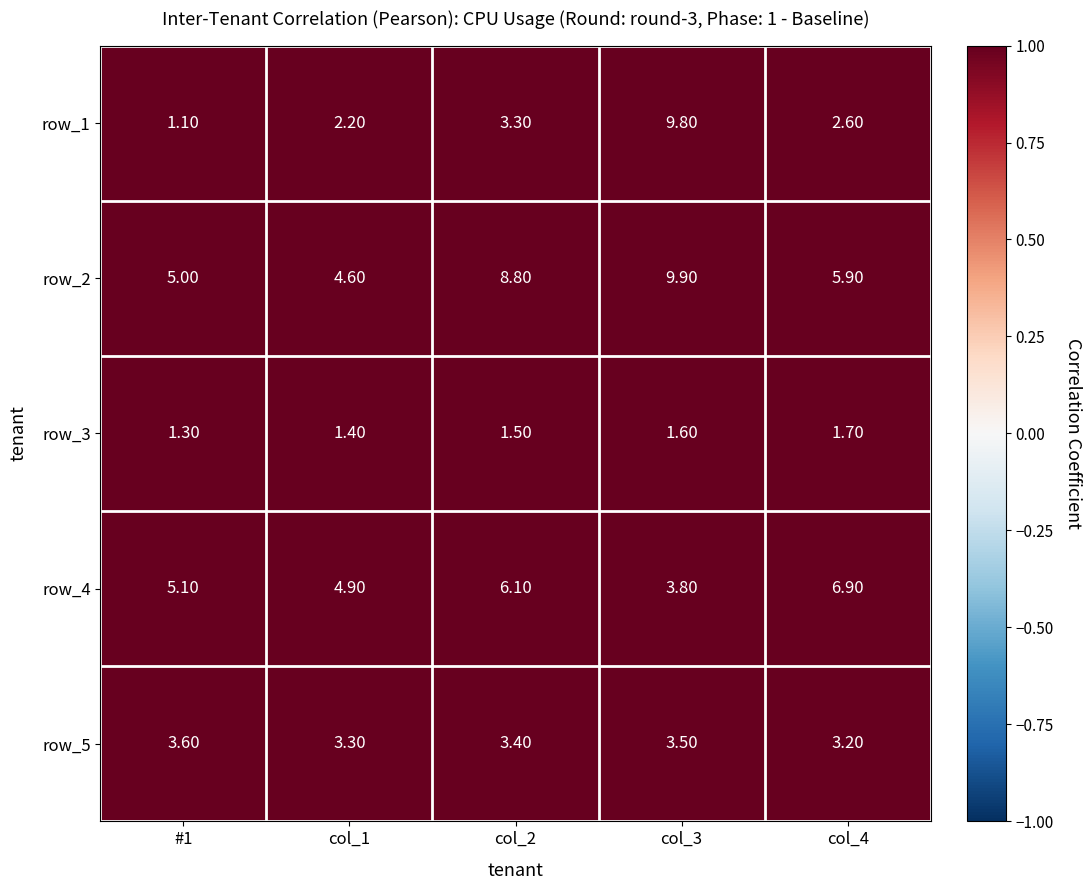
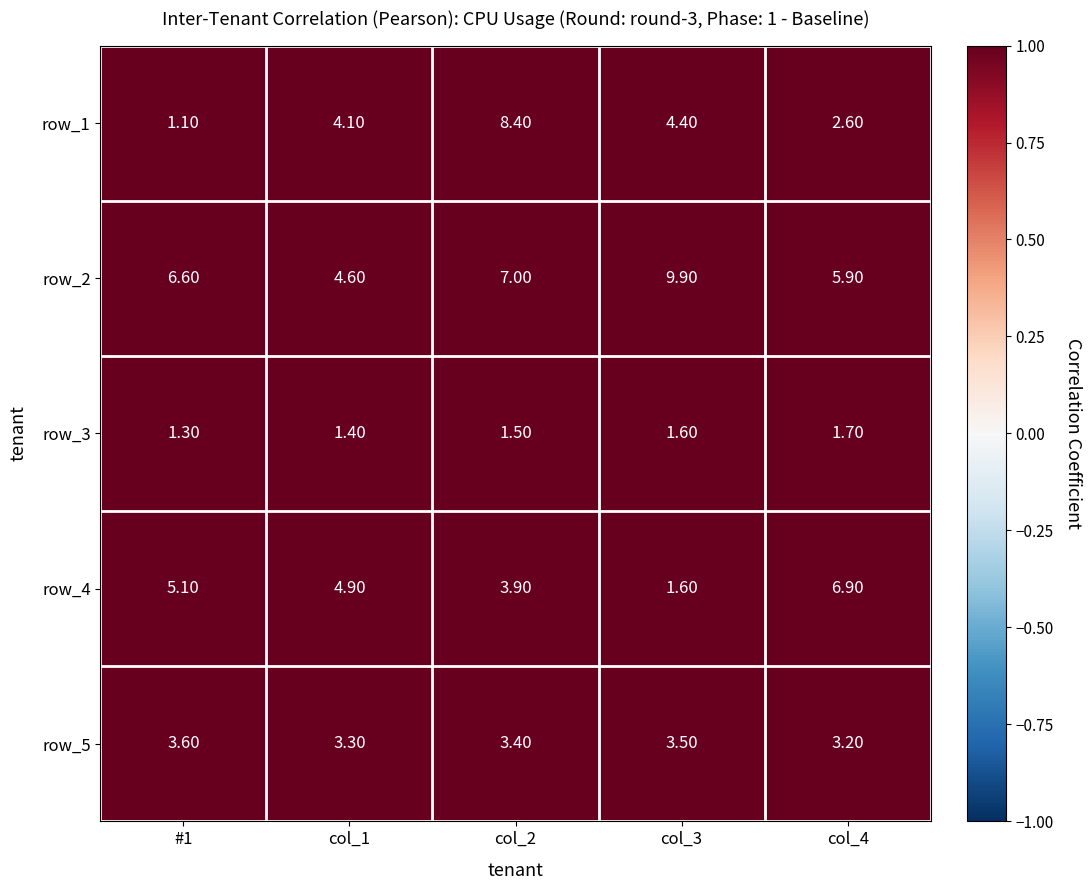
  {
    "row_1": {
      "#1": 1.10,
-     "col_1": 2.20,
-     "col_2": 3.30,
-     "col_3": 9.80,
+     "col_1": 4.10,
+     "col_2": 8.40,
+     "col_3": 4.40,
      "col_4": 2.60
    },
    "row_2": {
-     "#1": 5.00,
+     "#1": 6.60,
      "col_1": 4.60,
-     "col_2": 8.80,
+     "col_2": 7.00,
      "col_3": 9.90,
      "col_4": 5.90
    },
    "row_3": {
      "#1": 1.30,
      "col_1": 1.40,
      "col_2": 1.50,
      "col_3": 1.60,
      "col_4": 1.70
    },
    "row_4": {
      "#1": 5.10,
      "col_1": 4.90,
-     "col_2": 6.10,
-     "col_3": 3.80,
+     "col_2": 3.90,
+     "col_3": 1.60,
      "col_4": 6.90
    },
    "row_5": {
      "#1": 3.60,
      "col_1": 3.30,
      "col_2": 3.40,
      "col_3": 3.50,
      "col_4": 3.20
    }
  }
